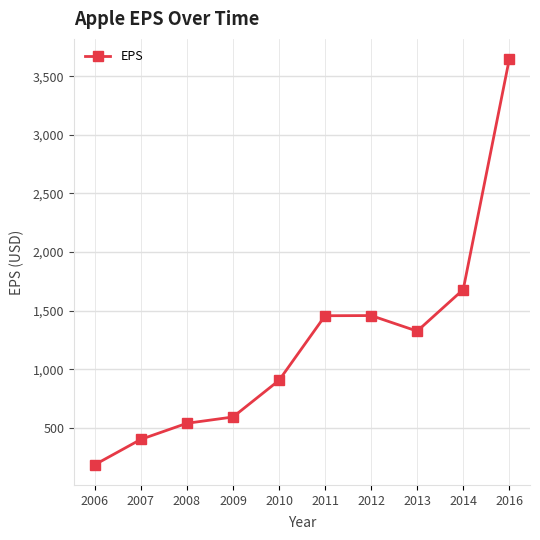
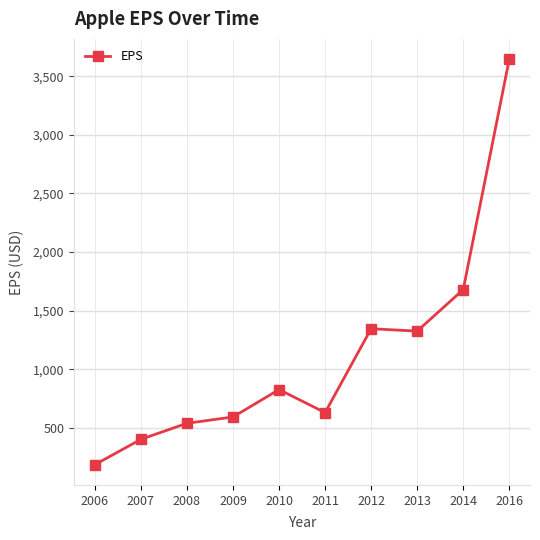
  {
    "2006": "190",
    "2007": "400",
    "2008": "540",
    "2009": "590",
-   "2010": "910",
-   "2011": "1,460",
-   "2012": "1,460",
+   "2010": "830",
+   "2011": "630",
+   "2012": "1,350",
    "2013": "1,330",
    "2014": "1,680",
    "2016": "3,650"
  }
